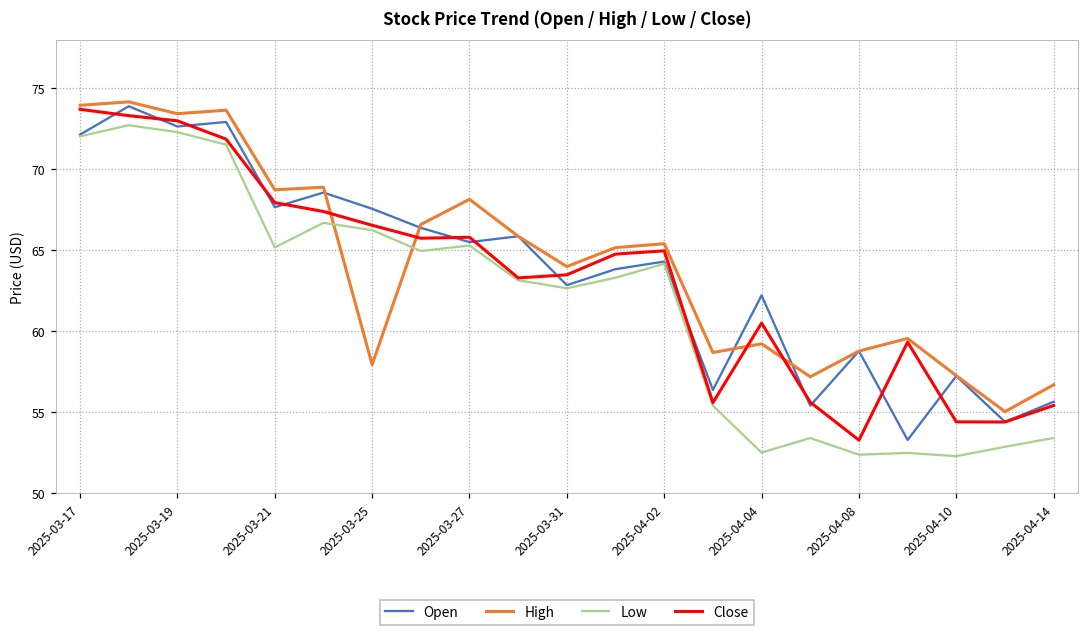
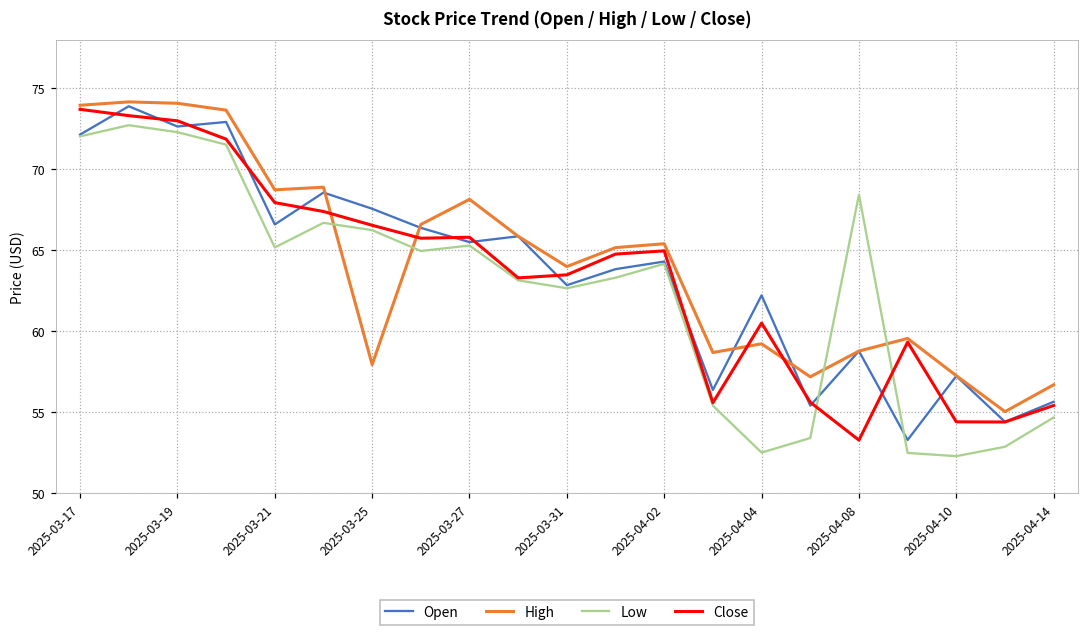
  {
    "Open": {
      "2025-03-19": 72.6,
-     "2025-03-21": 67.7,
+     "2025-03-21": 66.6,
      "2025-03-25": 67.6,
      "2025-03-27": 65.5,
      "2025-03-31": 62.8,
      "2025-04-04": 62.2,
      "2025-04-14": 55.6
    },
    "High": {
      "2025-03-17": 73.9,
-     "2025-03-19": 73.4,
+     "2025-03-19": 74.1,
      "2025-03-21": 68.7,
      "2025-03-25": 57.9,
      "2025-03-27": 68.1,
      "2025-03-31": 64.0,
      "2025-04-02": 65.4,
      "2025-04-04": 59.2,
      "2025-04-14": 56.7
    },
    "Low": {
      "2025-03-19": 72.3,
      "2025-03-21": 65.2,
      "2025-03-25": 66.2,
      "2025-03-27": 65.3,
      "2025-03-31": 62.7,
      "2025-04-04": 52.5,
-     "2025-04-08": 52.4,
+     "2025-04-08": 68.4,
      "2025-04-10": 52.3,
-     "2025-04-14": 53.4
+     "2025-04-14": 54.7
    },
    "Close": {
      "2025-03-17": 73.7,
      "2025-03-19": 73.0,
      "2025-03-21": 67.9,
      "2025-03-25": 66.5,
      "2025-03-27": 65.8,
      "2025-03-31": 63.5,
      "2025-04-02": 65.0,
      "2025-04-04": 60.5,
      "2025-04-08": 53.3,
      "2025-04-10": 54.4,
      "2025-04-14": 55.4
    }
  }
